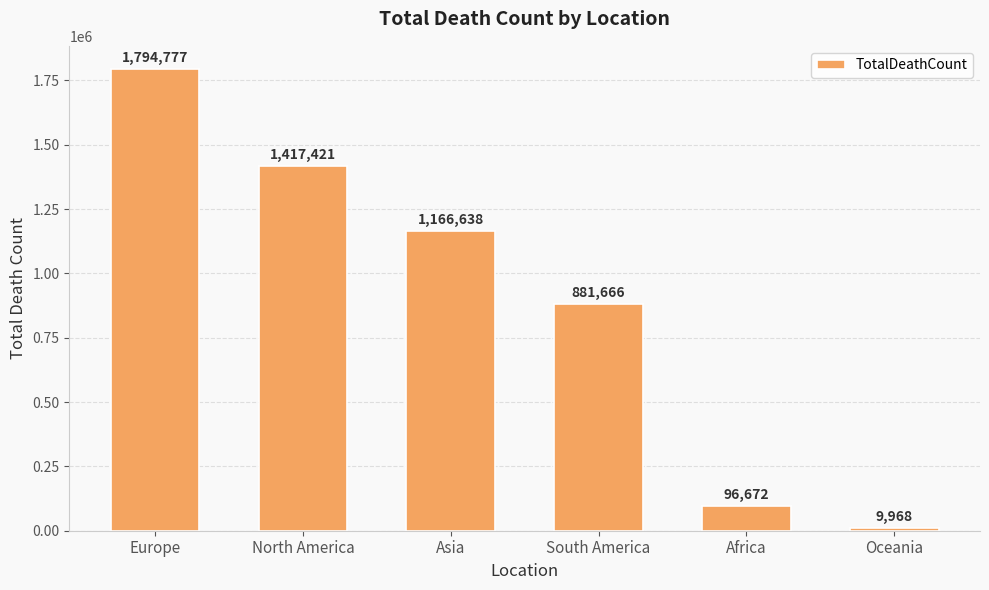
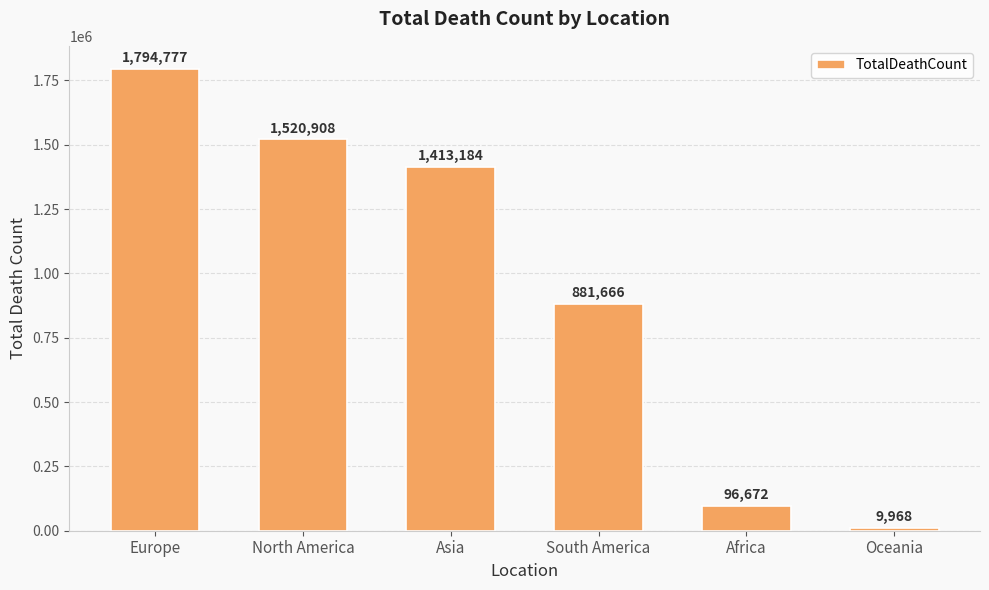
  {
    "Europe": "1,794,777",
-   "North America": "1,417,421",
-   "Asia": "1,166,638",
+   "North America": "1,520,908",
+   "Asia": "1,413,184",
    "South America": "881,666",
    "Africa": "96,672",
    "Oceania": "9,968"
  }
